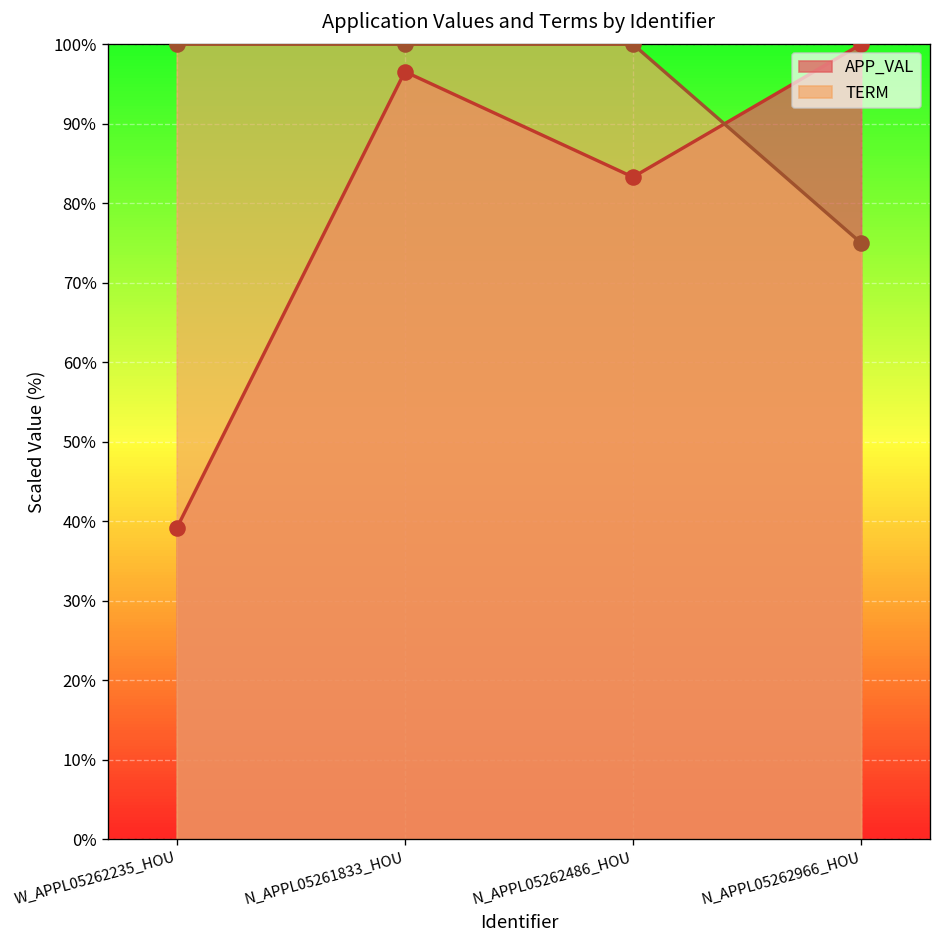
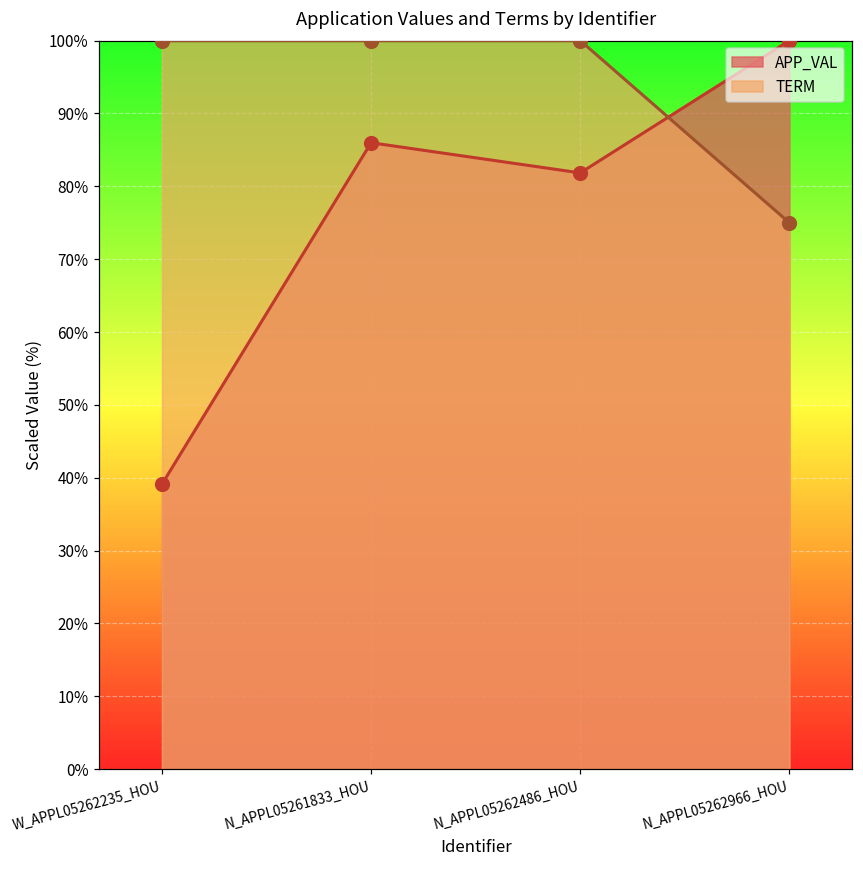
  {
    "APP_VAL": {
      "W_APPL05262235_HOU": "39%",
-     "N_APPL05261833_HOU": "97%",
-     "N_APPL05262486_HOU": "83%",
+     "N_APPL05261833_HOU": "86%",
+     "N_APPL05262486_HOU": "82%",
      "N_APPL05262966_HOU": "100%"
    },
    "TERM": {
      "W_APPL05262235_HOU": "100%",
      "N_APPL05261833_HOU": "100%",
      "N_APPL05262486_HOU": "100%",
      "N_APPL05262966_HOU": "75%"
    }
  }
